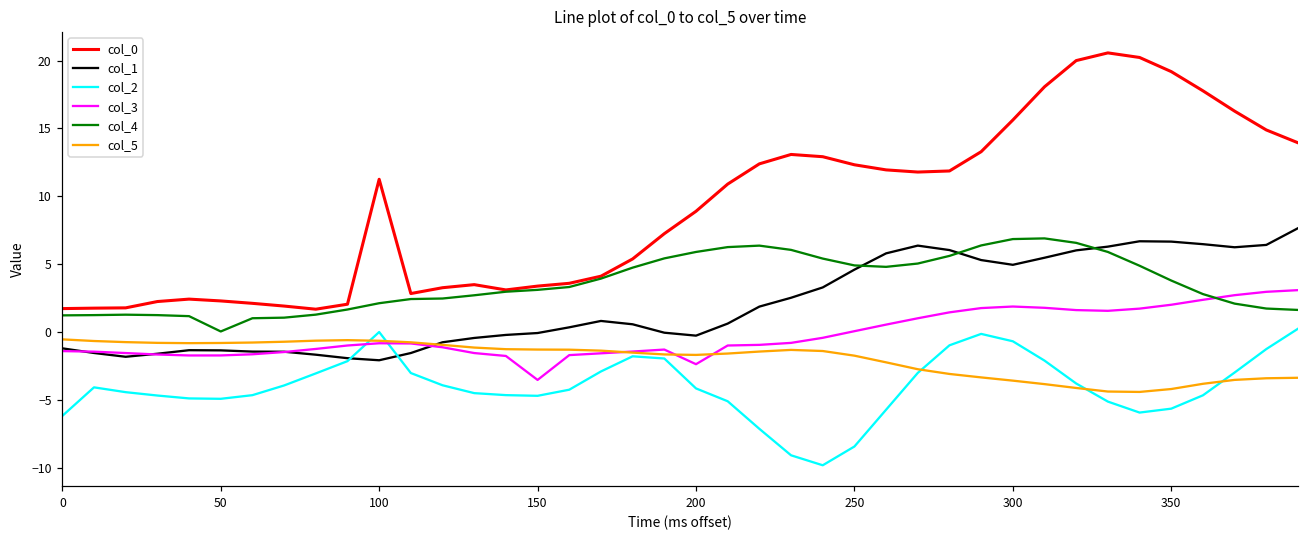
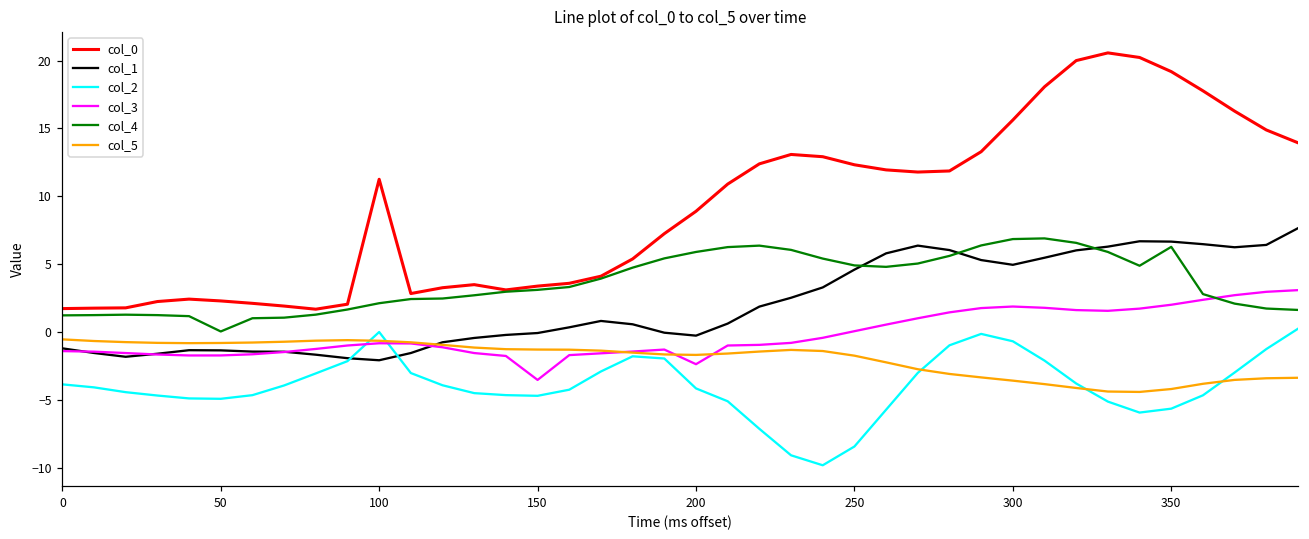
  {
    "col_0": {
      "0": 1.7,
      "50": 2.3,
      "100": 11.3,
      "150": 3.4,
      "200": 8.9,
      "250": 12.3,
      "300": 15.6,
      "350": 19.2
    },
    "col_1": {
      "50": -1.4,
      "100": -2.1,
      "150": -0.1,
      "200": -0.3,
      "250": 4.6,
      "300": 5.0,
      "350": 6.7
    },
    "col_2": {
-     "0": -6.2,
+     "0": -3.9,
      "50": -4.9,
      "100": 0.0,
      "150": -4.7,
      "200": -4.2,
      "250": -8.4,
      "300": -0.7,
      "350": -5.7
    },
    "col_3": {
      "50": -1.7,
      "150": -3.5,
      "200": -2.4,
      "250": 0.1,
      "300": 1.9,
      "350": 2.0
    },
    "col_4": {
      "0": 1.2,
      "50": 0.0,
      "100": 2.1,
      "150": 3.1,
      "200": 5.9,
      "250": 4.9,
      "300": 6.8,
-     "350": 3.8
+     "350": 6.3
    },
    "col_5": {
      "0": -0.5,
      "50": -0.8,
      "150": -1.3,
      "200": -1.7,
      "250": -1.7,
      "300": -3.6,
      "350": -4.2
    }
  }
